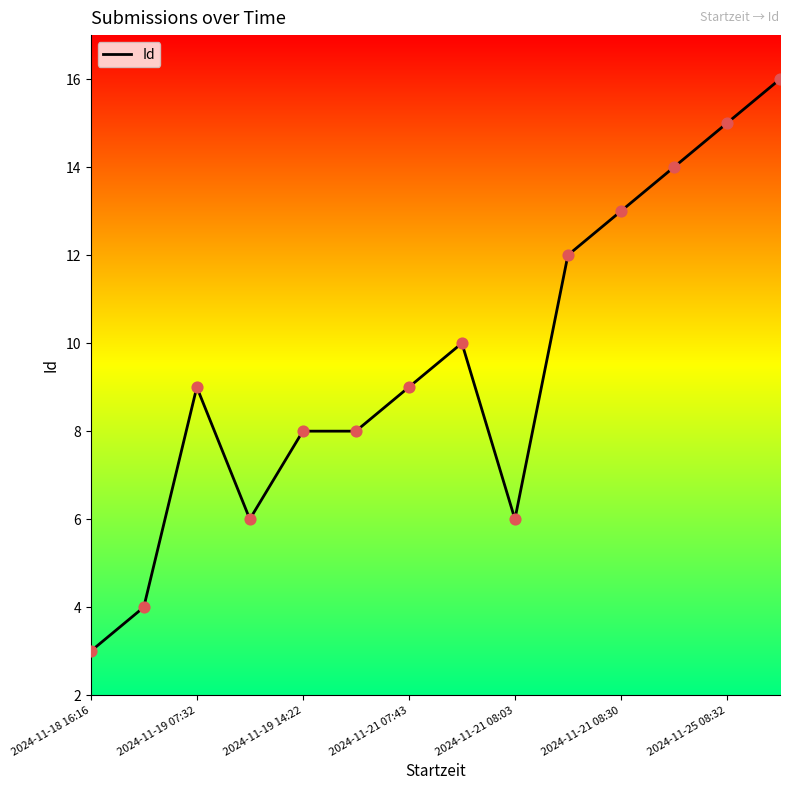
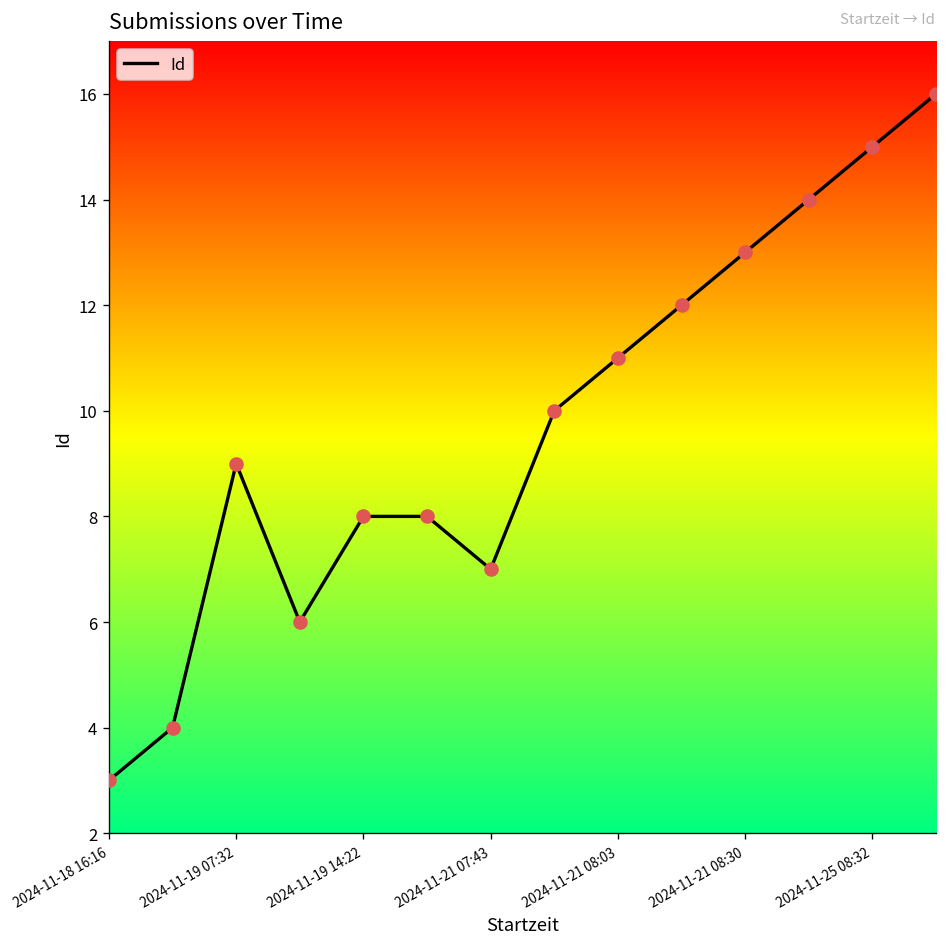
  {
    "2024-11-18 16:16": 3,
    "2024-11-19 07:32": 9,
    "2024-11-19 14:22": 8,
-   "2024-11-21 07:43": 9,
-   "2024-11-21 08:03": 6,
+   "2024-11-21 07:43": 7,
+   "2024-11-21 08:03": 11,
    "2024-11-21 08:30": 13,
    "2024-11-25 08:32": 15
  }
